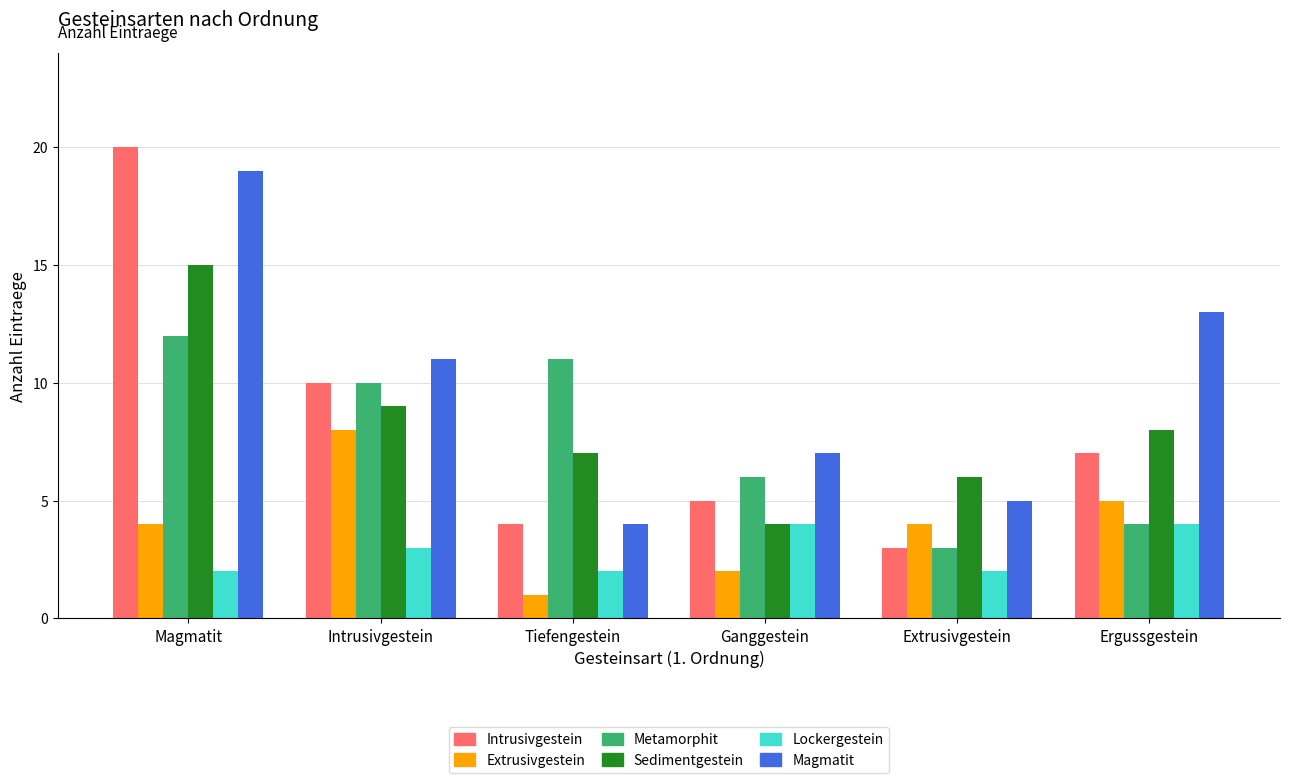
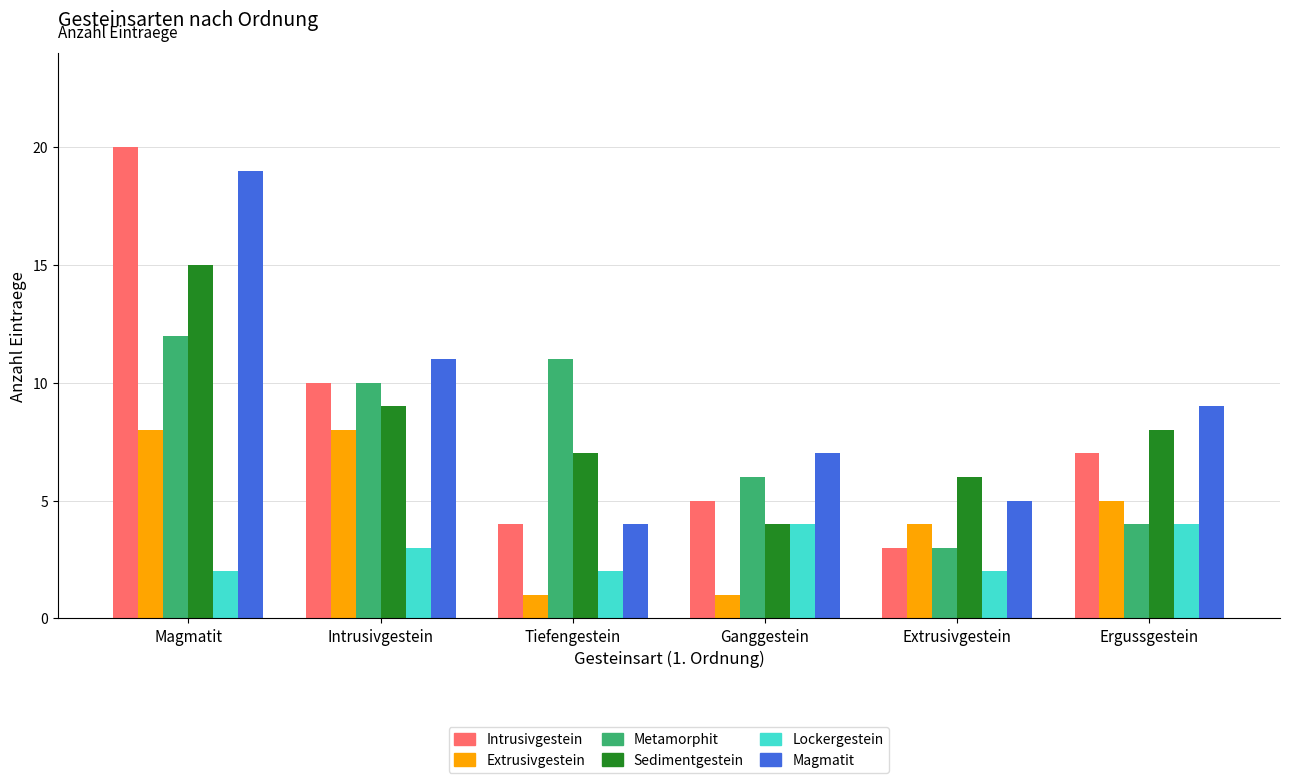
  {
    "Intrusivgestein": {
      "Magmatit": 20,
      "Intrusivgestein": 10,
      "Tiefengestein": 4,
      "Ganggestein": 5,
      "Extrusivgestein": 3,
      "Ergussgestein": 7
    },
    "Extrusivgestein": {
-     "Magmatit": 4,
+     "Magmatit": 8,
      "Intrusivgestein": 8,
      "Tiefengestein": 1,
-     "Ganggestein": 2,
+     "Ganggestein": 1,
      "Extrusivgestein": 4,
      "Ergussgestein": 5
    },
    "Metamorphit": {
      "Magmatit": 12,
      "Intrusivgestein": 10,
      "Tiefengestein": 11,
      "Ganggestein": 6,
      "Extrusivgestein": 3,
      "Ergussgestein": 4
    },
    "Sedimentgestein": {
      "Magmatit": 15,
      "Intrusivgestein": 9,
      "Tiefengestein": 7,
      "Ganggestein": 4,
      "Extrusivgestein": 6,
      "Ergussgestein": 8
    },
    "Lockergestein": {
      "Magmatit": 2,
      "Intrusivgestein": 3,
      "Tiefengestein": 2,
      "Ganggestein": 4,
      "Extrusivgestein": 2,
      "Ergussgestein": 4
    },
    "Magmatit": {
      "Magmatit": 19,
      "Intrusivgestein": 11,
      "Tiefengestein": 4,
      "Ganggestein": 7,
      "Extrusivgestein": 5,
-     "Ergussgestein": 13
+     "Ergussgestein": 9
    }
  }
